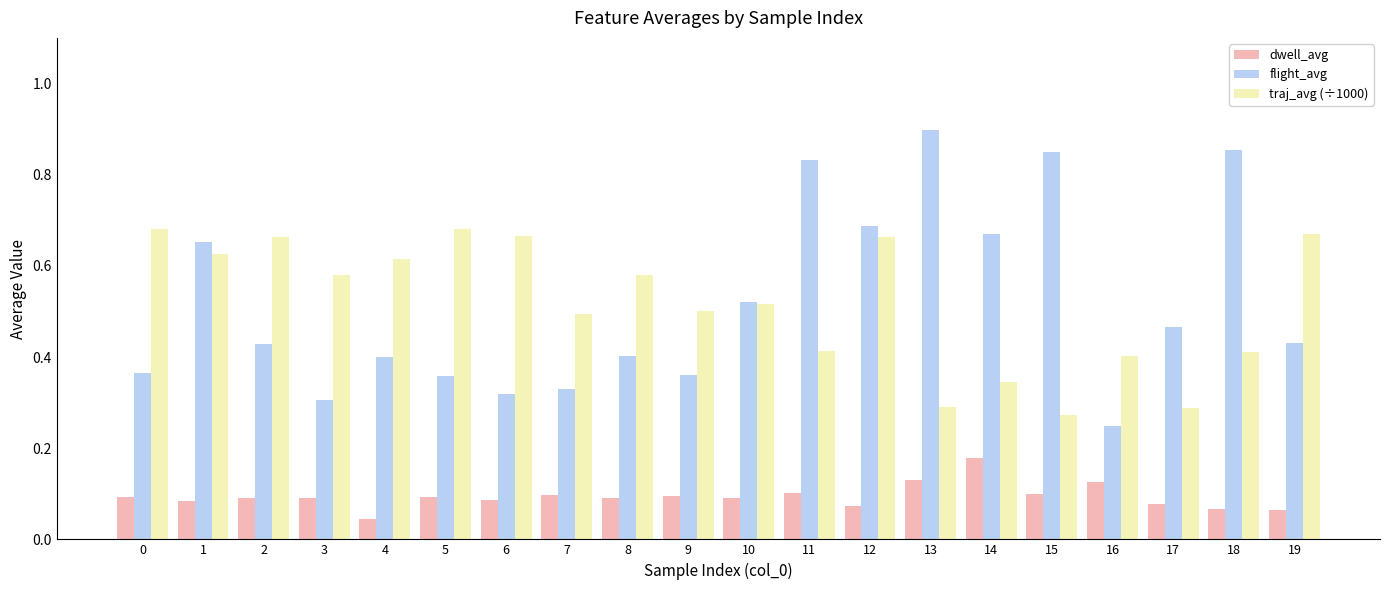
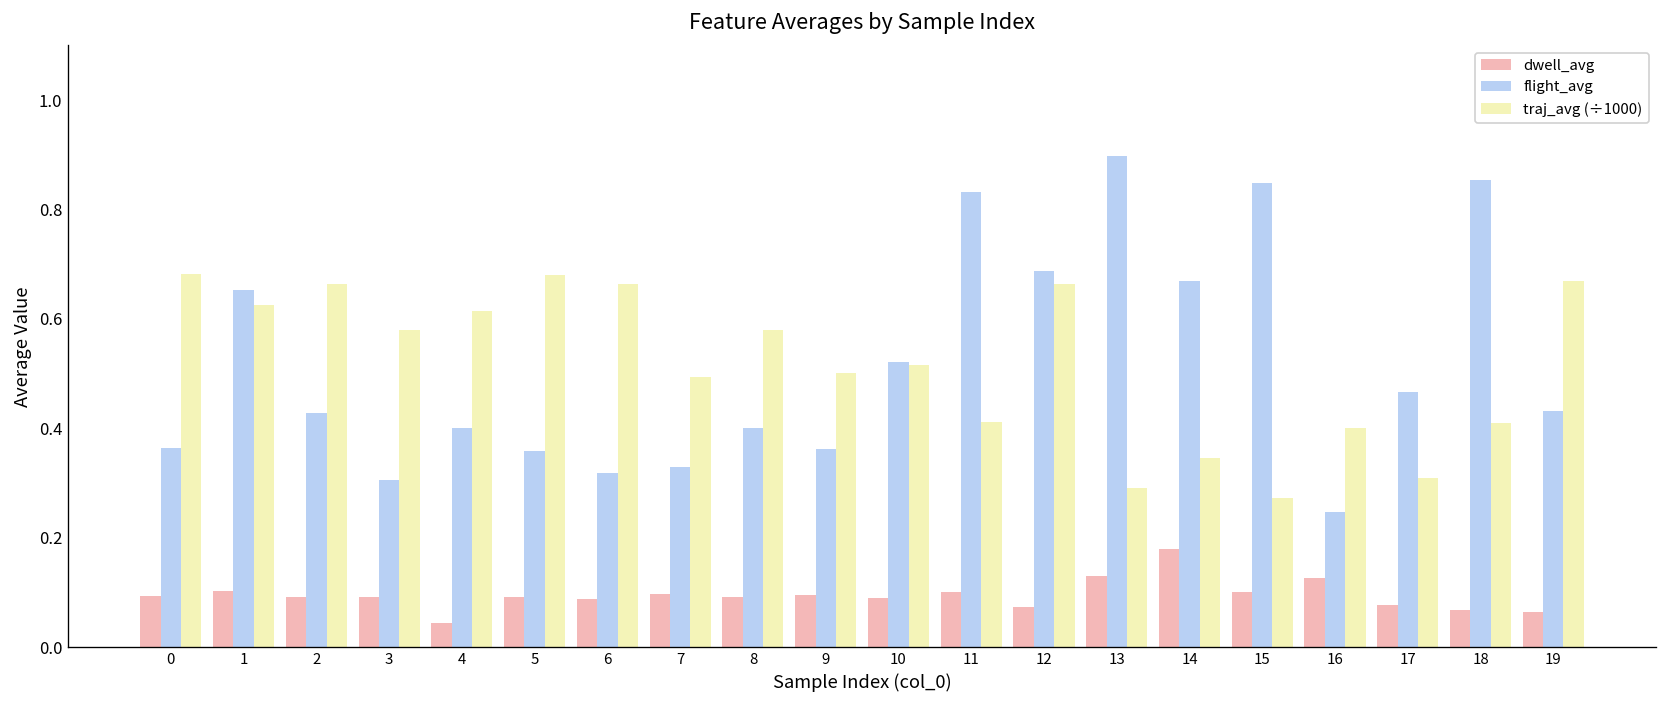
  {
    "dwell_avg": {
      "0": 0.09,
-     "1": 0.09,
+     "1": 0.10,
      "2": 0.09,
      "3": 0.09,
      "4": 0.04,
      "5": 0.09,
      "6": 0.09,
      "7": 0.10,
      "8": 0.09,
      "9": 0.10,
      "10": 0.09,
      "11": 0.10,
      "12": 0.07,
      "13": 0.13,
      "14": 0.18,
      "15": 0.10,
      "16": 0.13,
      "17": 0.08,
      "18": 0.07,
      "19": 0.06
    },
    "flight_avg": {
      "0": 0.36,
      "1": 0.65,
      "2": 0.43,
      "3": 0.31,
      "4": 0.40,
      "5": 0.36,
      "6": 0.32,
      "7": 0.33,
      "8": 0.40,
      "9": 0.36,
      "10": 0.52,
      "11": 0.83,
      "12": 0.69,
      "13": 0.90,
      "14": 0.67,
      "15": 0.85,
      "16": 0.25,
      "17": 0.47,
      "18": 0.85,
      "19": 0.43
    },
    "traj_avg (÷1000)": {
      "0": 0.68,
      "1": 0.63,
      "2": 0.66,
      "3": 0.58,
      "4": 0.61,
      "5": 0.68,
      "6": 0.66,
      "7": 0.49,
      "8": 0.58,
      "9": 0.50,
      "10": 0.52,
      "11": 0.41,
      "12": 0.66,
      "13": 0.29,
      "14": 0.35,
      "15": 0.27,
      "16": 0.40,
-     "17": 0.29,
+     "17": 0.31,
      "18": 0.41,
      "19": 0.67
    }
  }
